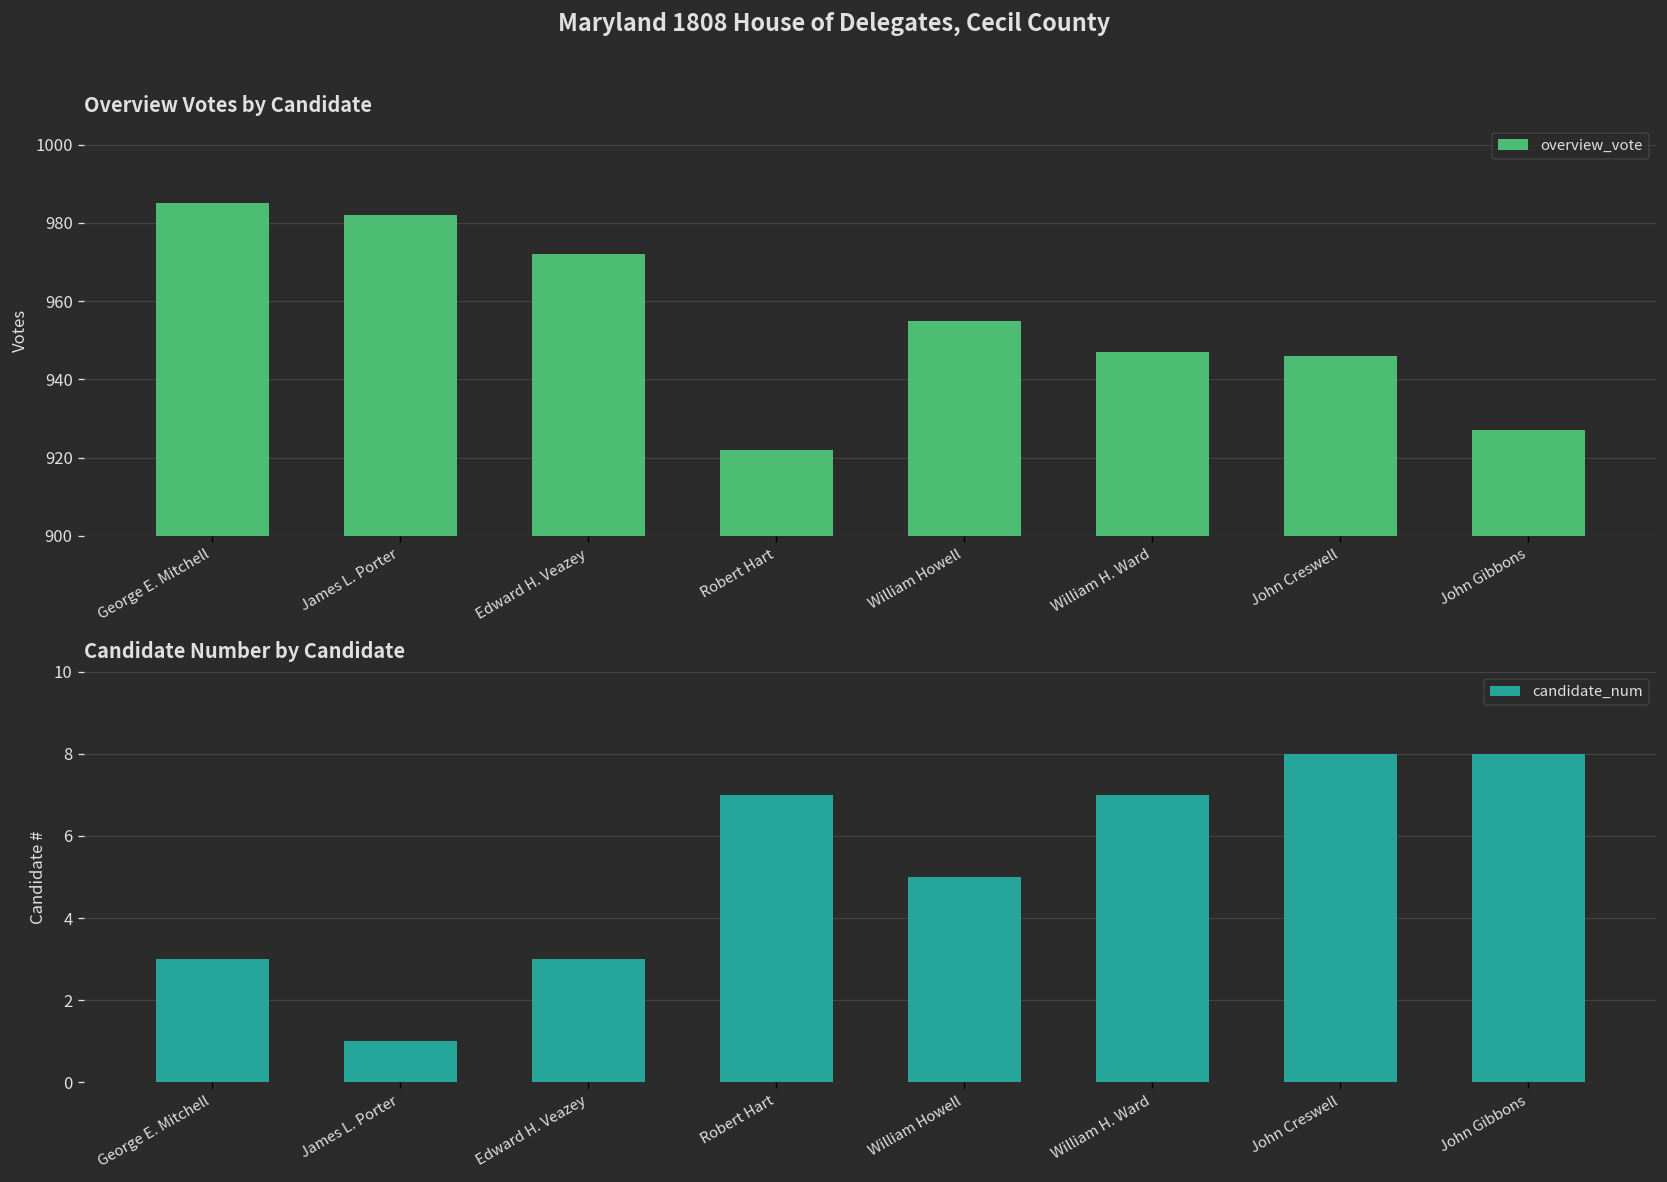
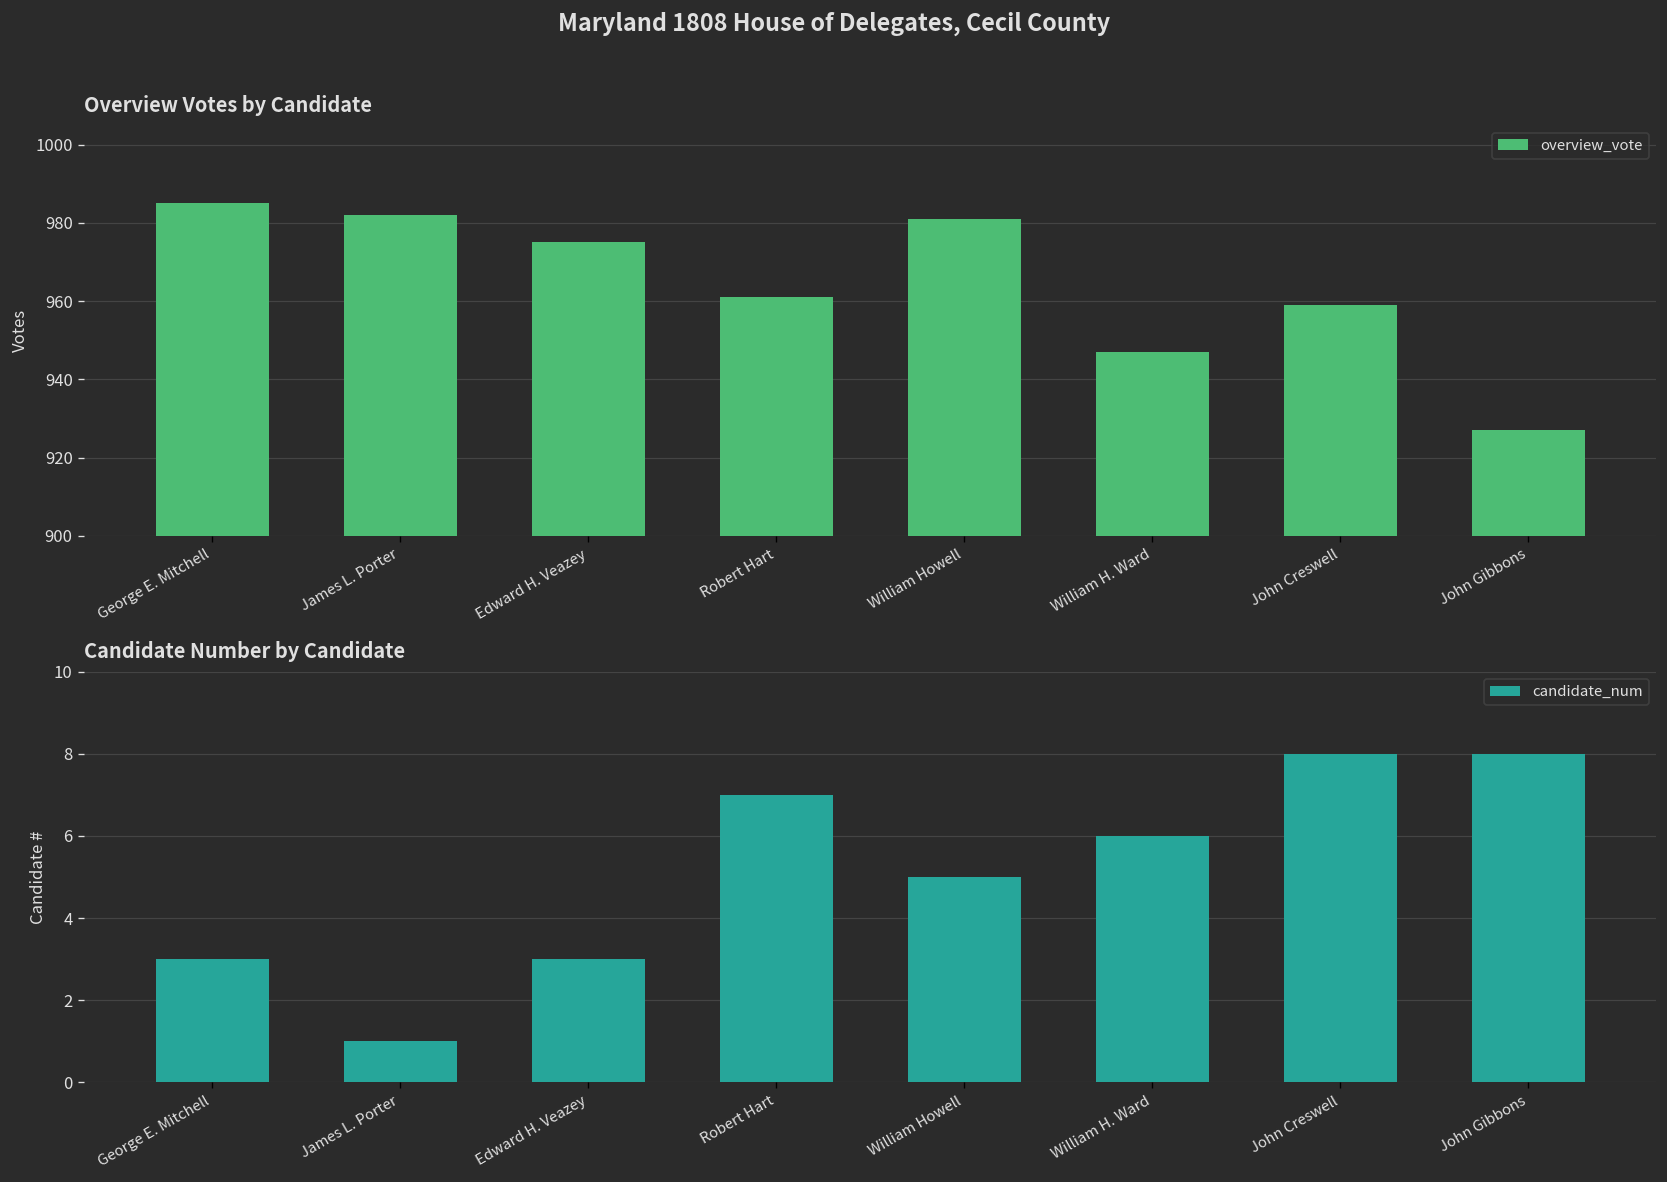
  {
    "Overview Votes by Candidate": {
      "George E. Mitchell": 985,
      "James L. Porter": 982,
-     "Edward H. Veazey": 972,
-     "Robert Hart": 922,
-     "William Howell": 955,
+     "Edward H. Veazey": 975,
+     "Robert Hart": 961,
+     "William Howell": 981,
      "William H. Ward": 947,
-     "John Creswell": 946,
+     "John Creswell": 959,
      "John Gibbons": 927
    },
    "Candidate Number by Candidate": {
      "George E. Mitchell": 3,
      "James L. Porter": 1,
      "Edward H. Veazey": 3,
      "Robert Hart": 7,
      "William Howell": 5,
-     "William H. Ward": 7,
+     "William H. Ward": 6,
      "John Creswell": 8,
      "John Gibbons": 8
    }
  }
